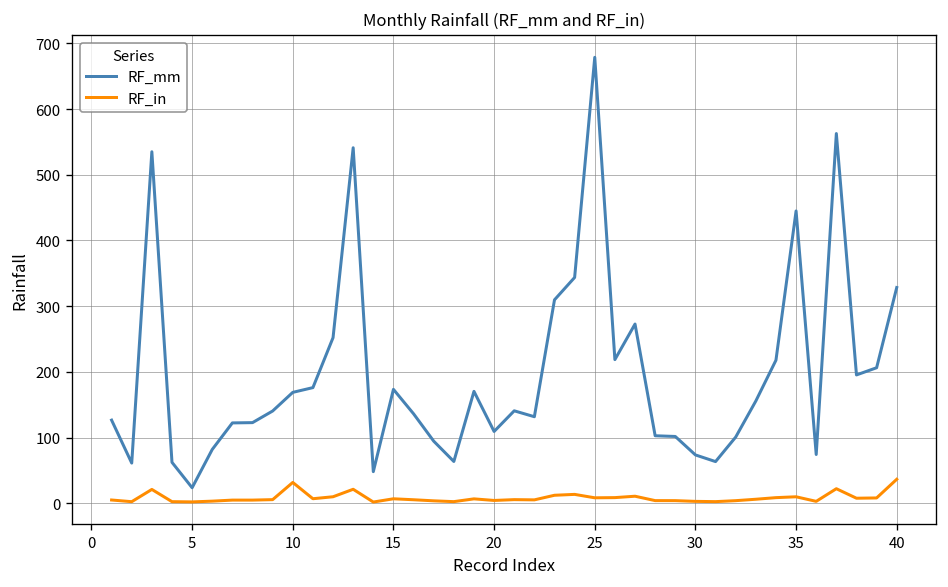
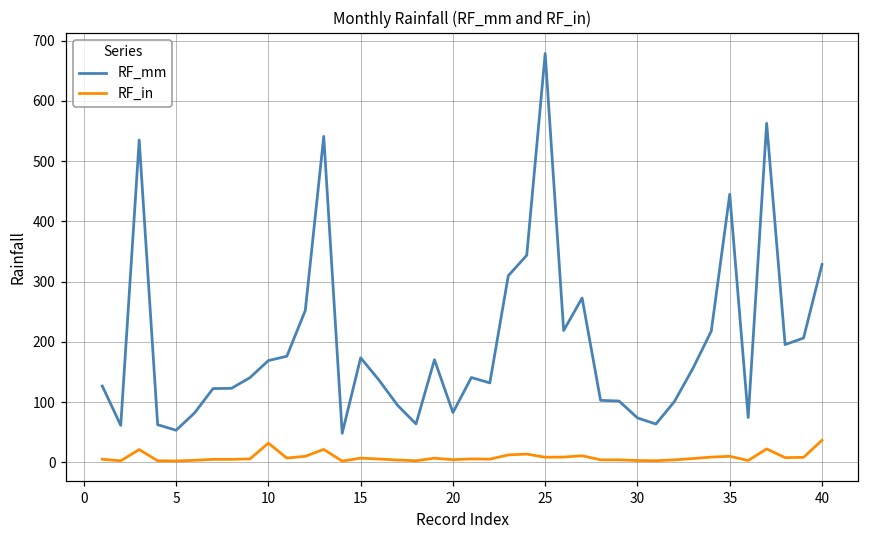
  {
    "RF_mm": {
-     "5": 20,
+     "5": 50,
      "10": 170,
      "15": 170,
-     "20": 110,
+     "20": 80,
      "25": 680,
      "30": 70,
      "35": 440,
      "40": 330
    },
    "RF_in": {
      "5": 0,
      "10": 30,
      "15": 10,
      "20": 0,
      "25": 10,
      "30": 0,
      "35": 10,
      "40": 40
    }
  }
